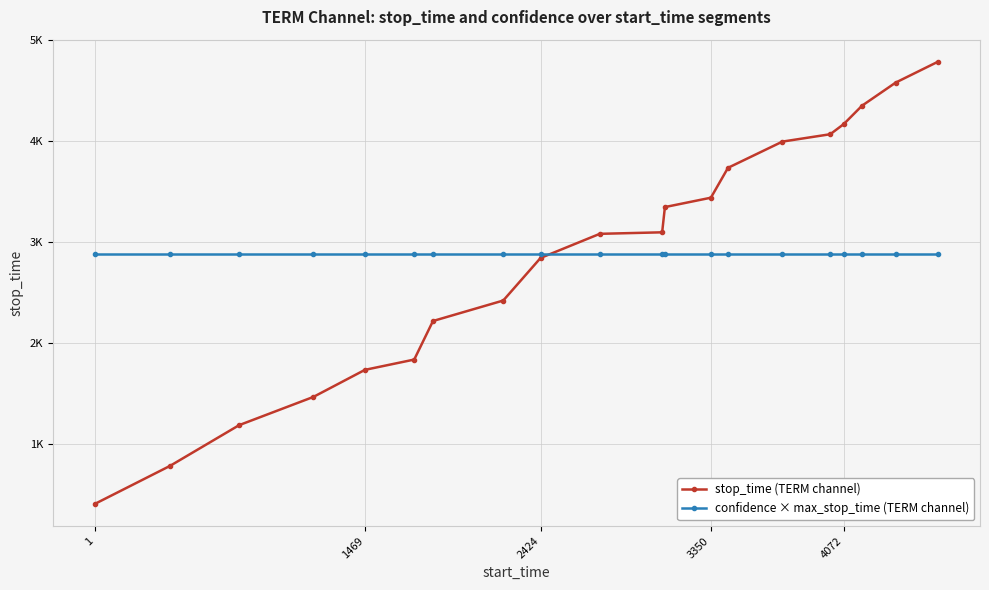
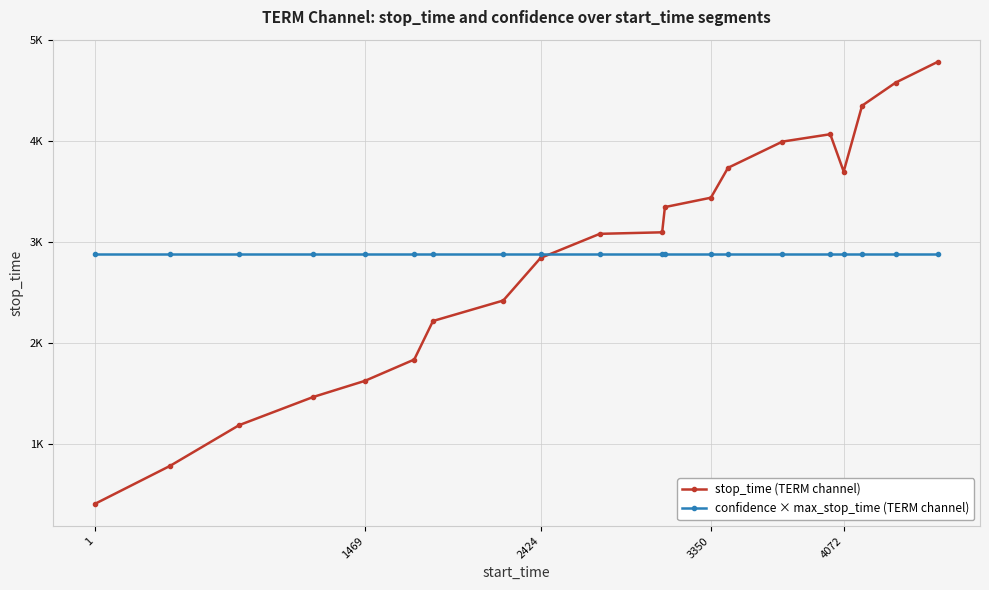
  {
    "stop_time (TERM channel)": {
      "1": 410,
-     "1469": 1740,
+     "1469": 1630,
      "2424": 2850,
      "3350": 3440,
-     "4072": 4170
+     "4072": 3700
    },
    "confidence × max_stop_time (TERM channel)": {
      "1": 2890,
      "1469": 2890,
      "2424": 2890,
      "3350": 2890,
      "4072": 2890
    }
  }
